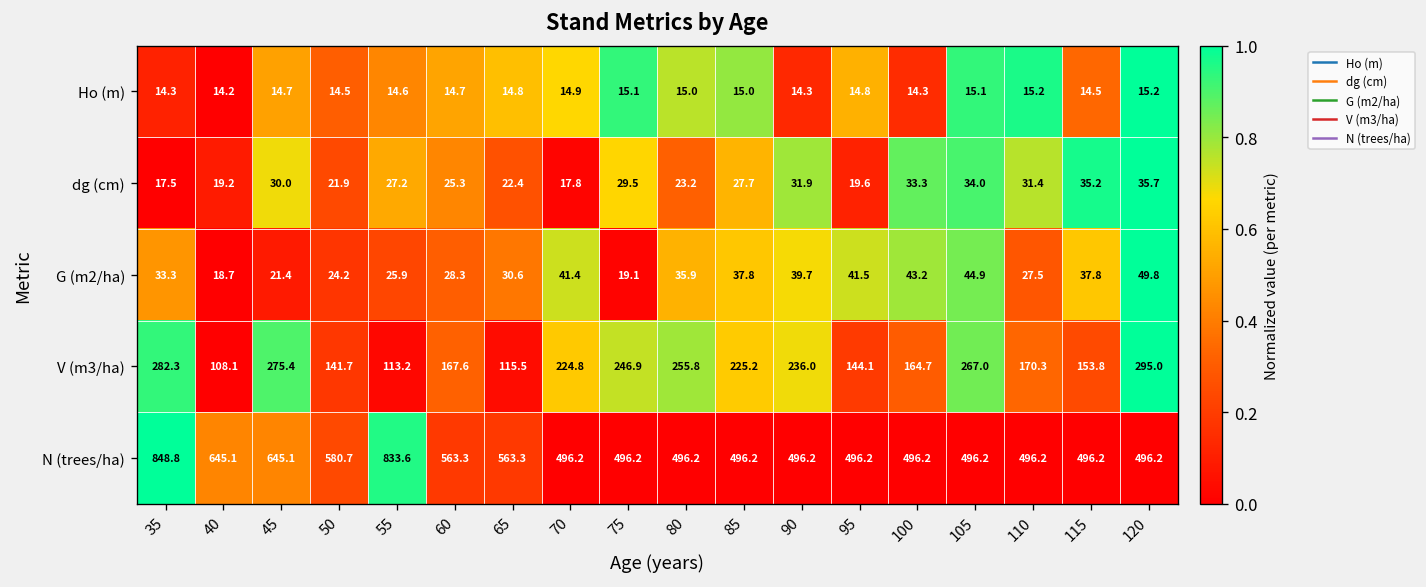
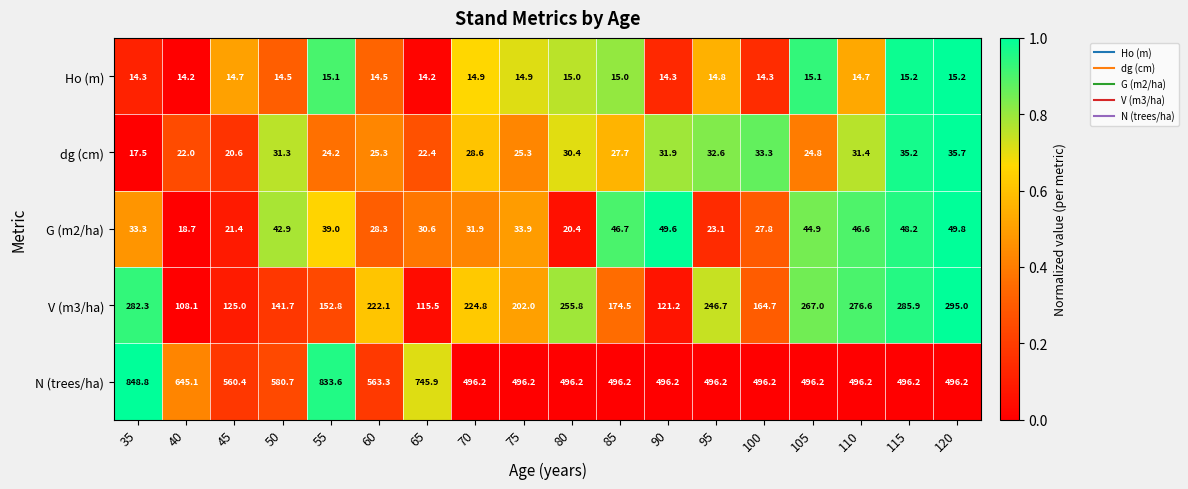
  {
    "Ho (m)": {
      "35": 14.3,
      "40": 14.2,
      "45": 14.7,
      "50": 14.5,
-     "55": 14.6,
-     "60": 14.7,
-     "65": 14.8,
+     "55": 15.1,
+     "60": 14.5,
+     "65": 14.2,
      "70": 14.9,
-     "75": 15.1,
+     "75": 14.9,
      "80": 15.0,
      "85": 15.0,
      "90": 14.3,
      "95": 14.8,
      "100": 14.3,
      "105": 15.1,
-     "110": 15.2,
-     "115": 14.5,
+     "110": 14.7,
+     "115": 15.2,
      "120": 15.2
    },
    "dg (cm)": {
      "35": 17.5,
-     "40": 19.2,
-     "45": 30.0,
-     "50": 21.9,
-     "55": 27.2,
+     "40": 22.0,
+     "45": 20.6,
+     "50": 31.3,
+     "55": 24.2,
      "60": 25.3,
      "65": 22.4,
-     "70": 17.8,
-     "75": 29.5,
-     "80": 23.2,
+     "70": 28.6,
+     "75": 25.3,
+     "80": 30.4,
      "85": 27.7,
      "90": 31.9,
-     "95": 19.6,
+     "95": 32.6,
      "100": 33.3,
-     "105": 34.0,
+     "105": 24.8,
      "110": 31.4,
      "115": 35.2,
      "120": 35.7
    },
    "G (m2/ha)": {
      "35": 33.3,
      "40": 18.7,
      "45": 21.4,
-     "50": 24.2,
-     "55": 25.9,
+     "50": 42.9,
+     "55": 39.0,
      "60": 28.3,
      "65": 30.6,
-     "70": 41.4,
-     "75": 19.1,
-     "80": 35.9,
-     "85": 37.8,
-     "90": 39.7,
-     "95": 41.5,
-     "100": 43.2,
+     "70": 31.9,
+     "75": 33.9,
+     "80": 20.4,
+     "85": 46.7,
+     "90": 49.6,
+     "95": 23.1,
+     "100": 27.8,
      "105": 44.9,
-     "110": 27.5,
-     "115": 37.8,
+     "110": 46.6,
+     "115": 48.2,
      "120": 49.8
    },
    "V (m3/ha)": {
      "35": 282.3,
      "40": 108.1,
-     "45": 275.4,
+     "45": 125.0,
      "50": 141.7,
-     "55": 113.2,
-     "60": 167.6,
+     "55": 152.8,
+     "60": 222.1,
      "65": 115.5,
      "70": 224.8,
-     "75": 246.9,
+     "75": 202.0,
      "80": 255.8,
-     "85": 225.2,
-     "90": 236.0,
-     "95": 144.1,
+     "85": 174.5,
+     "90": 121.2,
+     "95": 246.7,
      "100": 164.7,
      "105": 267.0,
-     "110": 170.3,
-     "115": 153.8,
+     "110": 276.6,
+     "115": 285.9,
      "120": 295.0
    },
    "N (trees/ha)": {
      "35": 848.8,
      "40": 645.1,
-     "45": 645.1,
+     "45": 560.4,
      "50": 580.7,
      "55": 833.6,
      "60": 563.3,
-     "65": 563.3,
+     "65": 745.9,
      "70": 496.2,
      "75": 496.2,
      "80": 496.2,
      "85": 496.2,
      "90": 496.2,
      "95": 496.2,
      "100": 496.2,
      "105": 496.2,
      "110": 496.2,
      "115": 496.2,
      "120": 496.2
    }
  }
